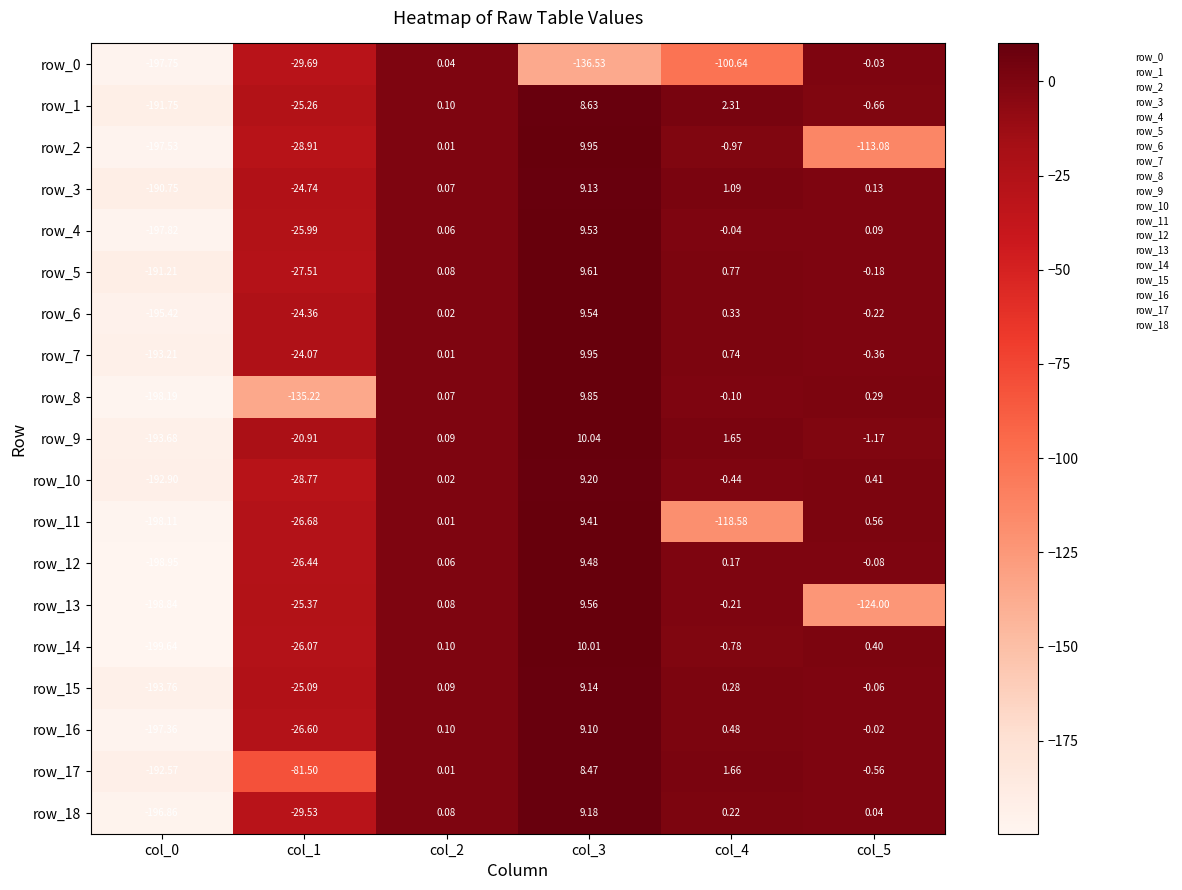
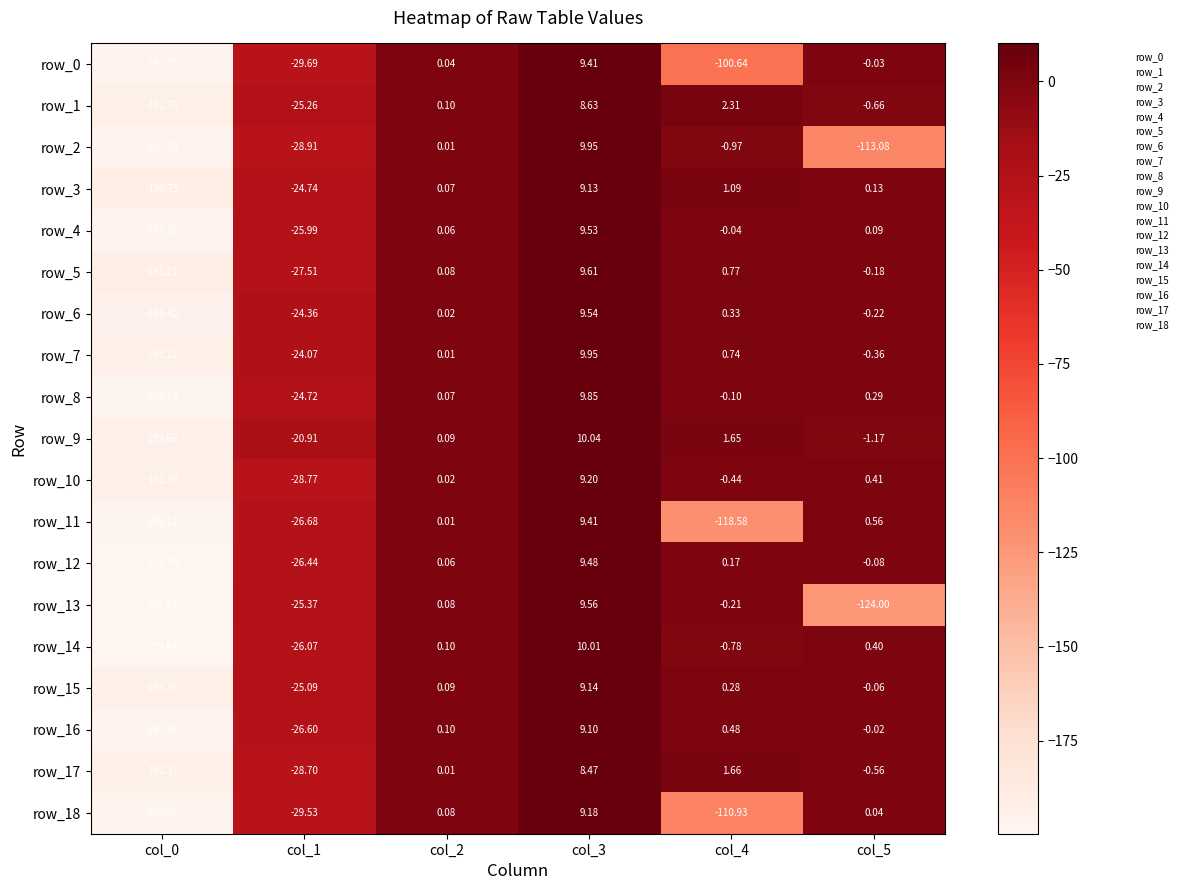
  {
    "row_0": {
      "col_1": -29.69,
      "col_2": 0.04,
-     "col_3": -136.53,
+     "col_3": 9.41,
      "col_4": -100.64,
      "col_5": -0.03
    },
    "row_1": {
      "col_1": -25.26,
      "col_2": 0.10,
      "col_3": 8.63,
      "col_4": 2.31,
      "col_5": -0.66
    },
    "row_2": {
      "col_1": -28.91,
      "col_2": 0.01,
      "col_3": 9.95,
      "col_4": -0.97,
      "col_5": -113.08
    },
    "row_3": {
      "col_1": -24.74,
      "col_2": 0.07,
      "col_3": 9.13,
      "col_4": 1.09,
      "col_5": 0.13
    },
    "row_4": {
      "col_1": -25.99,
      "col_2": 0.06,
      "col_3": 9.53,
      "col_4": -0.04,
      "col_5": 0.09
    },
    "row_5": {
      "col_1": -27.51,
      "col_2": 0.08,
      "col_3": 9.61,
      "col_4": 0.77,
      "col_5": -0.18
    },
    "row_6": {
      "col_1": -24.36,
      "col_2": 0.02,
      "col_3": 9.54,
      "col_4": 0.33,
      "col_5": -0.22
    },
    "row_7": {
      "col_1": -24.07,
      "col_2": 0.01,
      "col_3": 9.95,
      "col_4": 0.74,
      "col_5": -0.36
    },
    "row_8": {
-     "col_1": -135.22,
+     "col_1": -24.72,
      "col_2": 0.07,
      "col_3": 9.85,
      "col_4": -0.10,
      "col_5": 0.29
    },
    "row_9": {
      "col_1": -20.91,
      "col_2": 0.09,
      "col_3": 10.04,
      "col_4": 1.65,
      "col_5": -1.17
    },
    "row_10": {
      "col_1": -28.77,
      "col_2": 0.02,
      "col_3": 9.20,
      "col_4": -0.44,
      "col_5": 0.41
    },
    "row_11": {
      "col_1": -26.68,
      "col_2": 0.01,
      "col_3": 9.41,
      "col_4": -118.58,
      "col_5": 0.56
    },
    "row_12": {
      "col_1": -26.44,
      "col_2": 0.06,
      "col_3": 9.48,
      "col_4": 0.17,
      "col_5": -0.08
    },
    "row_13": {
      "col_1": -25.37,
      "col_2": 0.08,
      "col_3": 9.56,
      "col_4": -0.21,
      "col_5": -124.00
    },
    "row_14": {
      "col_1": -26.07,
      "col_2": 0.10,
      "col_3": 10.01,
      "col_4": -0.78,
      "col_5": 0.40
    },
    "row_15": {
      "col_1": -25.09,
      "col_2": 0.09,
      "col_3": 9.14,
      "col_4": 0.28,
      "col_5": -0.06
    },
    "row_16": {
      "col_1": -26.60,
      "col_2": 0.10,
      "col_3": 9.10,
      "col_4": 0.48,
      "col_5": -0.02
    },
    "row_17": {
-     "col_1": -81.50,
+     "col_1": -28.70,
      "col_2": 0.01,
      "col_3": 8.47,
      "col_4": 1.66,
      "col_5": -0.56
    },
    "row_18": {
      "col_1": -29.53,
      "col_2": 0.08,
      "col_3": 9.18,
-     "col_4": 0.22,
+     "col_4": -110.93,
      "col_5": 0.04
    }
  }
